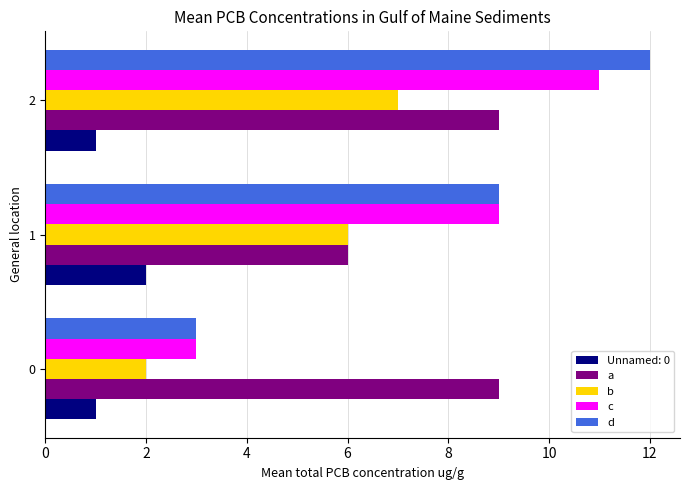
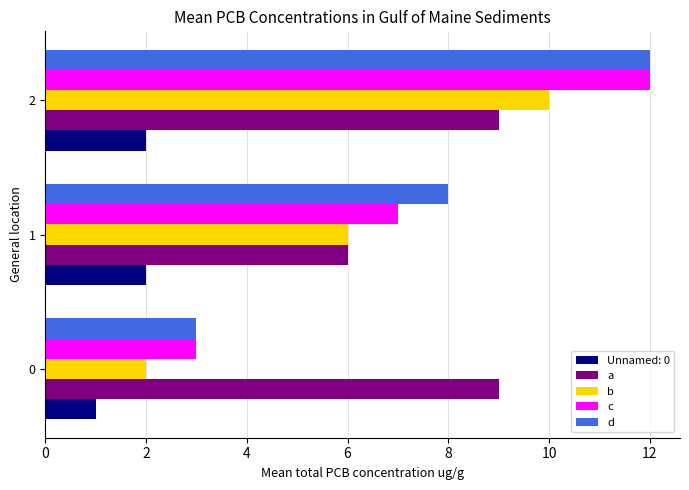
  {
    "Unnamed: 0": {
-     "2": 1,
+     "2": 2,
      "1": 2,
      "0": 1
    },
    "a": {
      "2": 9,
      "1": 6,
      "0": 9
    },
    "b": {
-     "2": 7,
+     "2": 10,
      "1": 6,
      "0": 2
    },
    "c": {
-     "2": 11,
-     "1": 9,
+     "2": 12,
+     "1": 7,
      "0": 3
    },
    "d": {
      "2": 12,
-     "1": 9,
+     "1": 8,
      "0": 3
    }
  }
